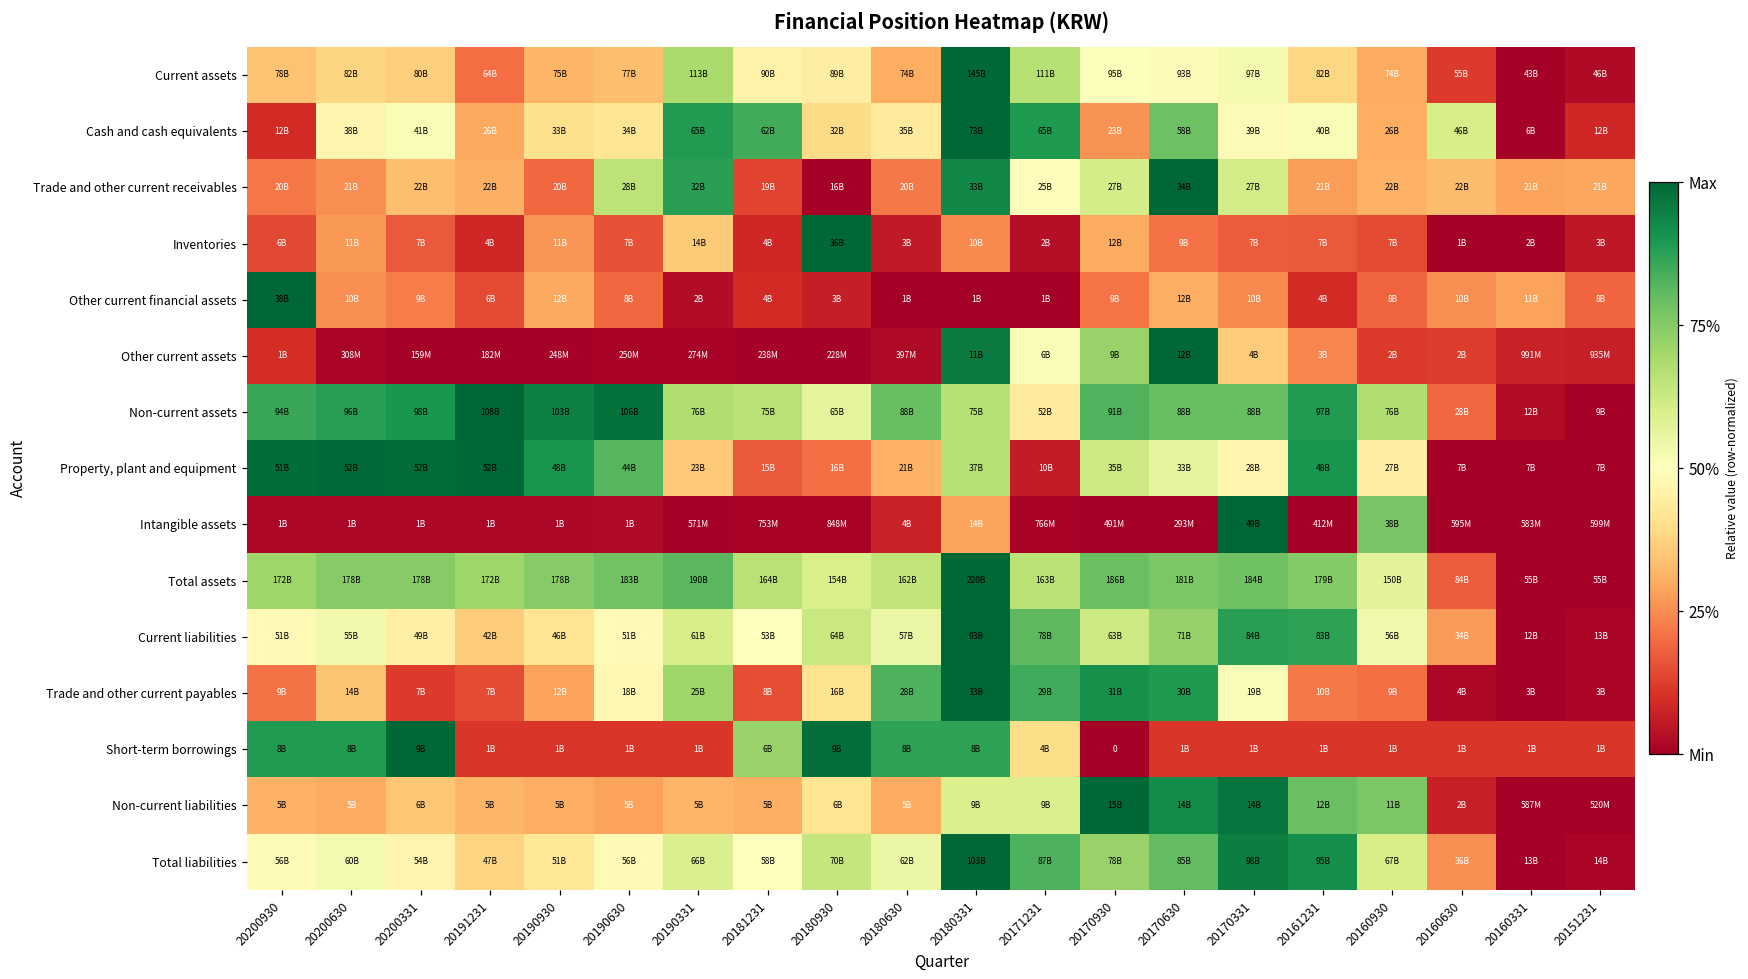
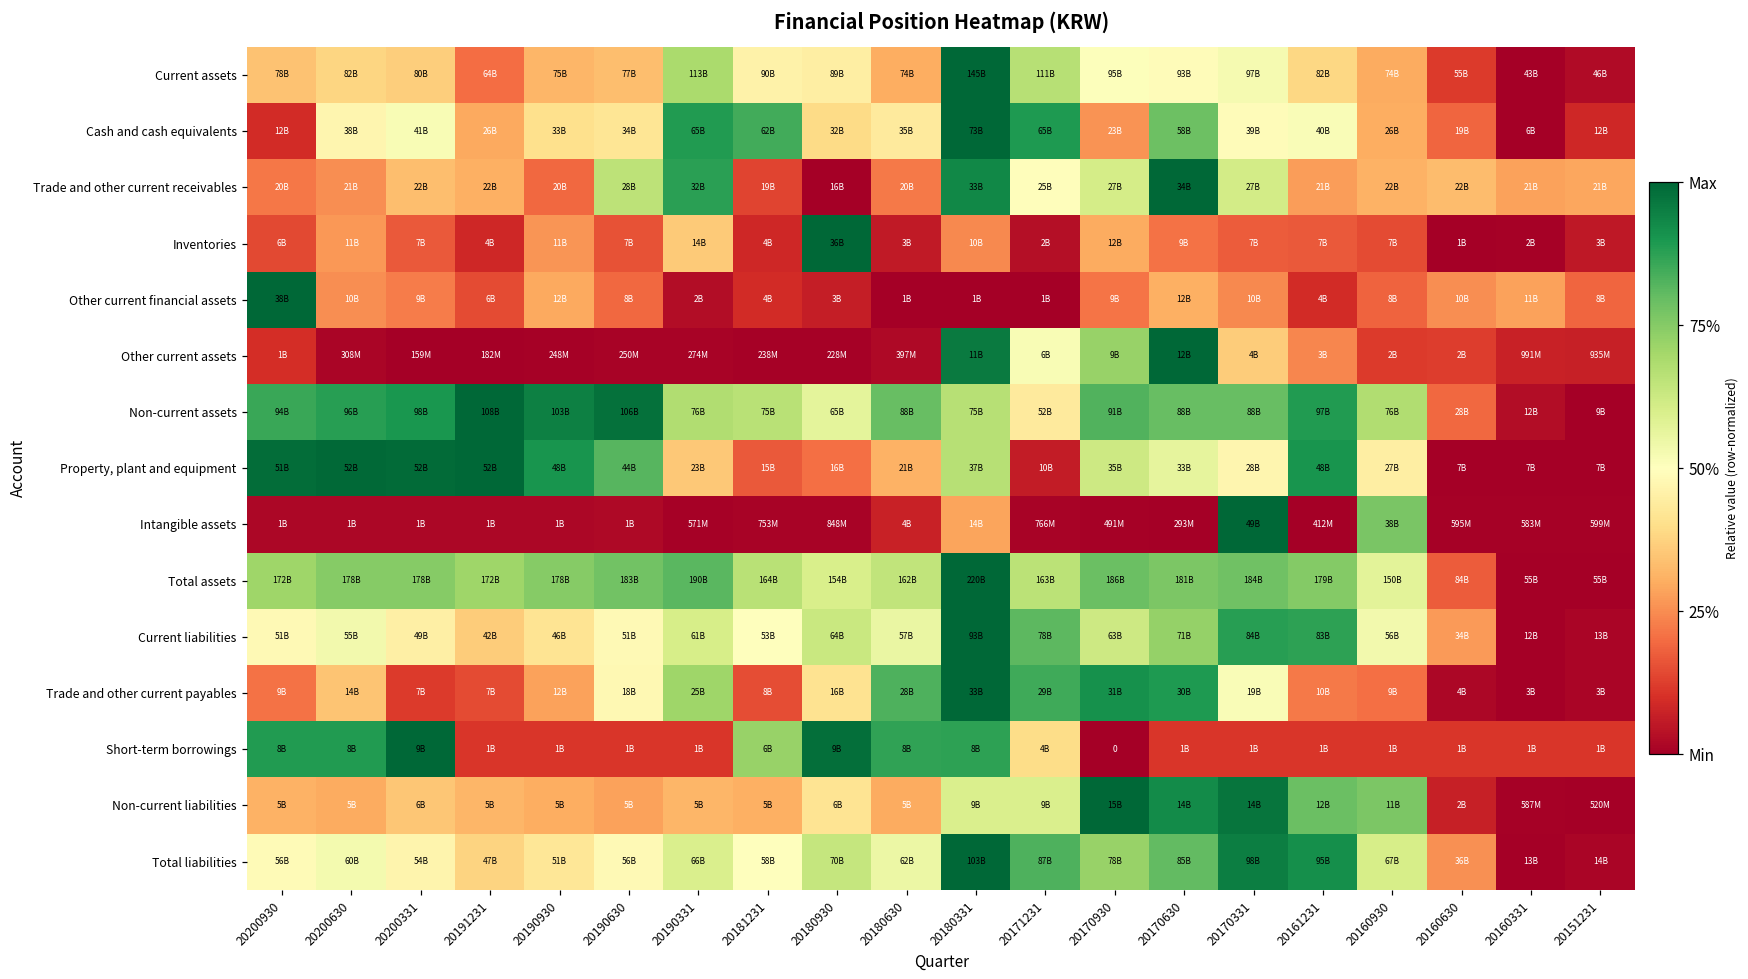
  {
    "Cash and cash equivalents": {
      "20200930": "12B",
      "20200630": "38B",
      "20200331": "41B",
      "20191231": "26B",
      "20190930": "33B",
      "20190630": "34B",
      "20190331": "65B",
      "20181231": "62B",
      "20180930": "32B",
      "20180630": "35B",
      "20180331": "73B",
      "20171231": "65B",
      "20170930": "23B",
      "20170630": "58B",
      "20170331": "39B",
      "20161231": "40B",
      "20160930": "26B",
-     "20160630": "46B",
+     "20160630": "19B",
      "20160331": "6B",
      "20151231": "12B"
    }
  }
